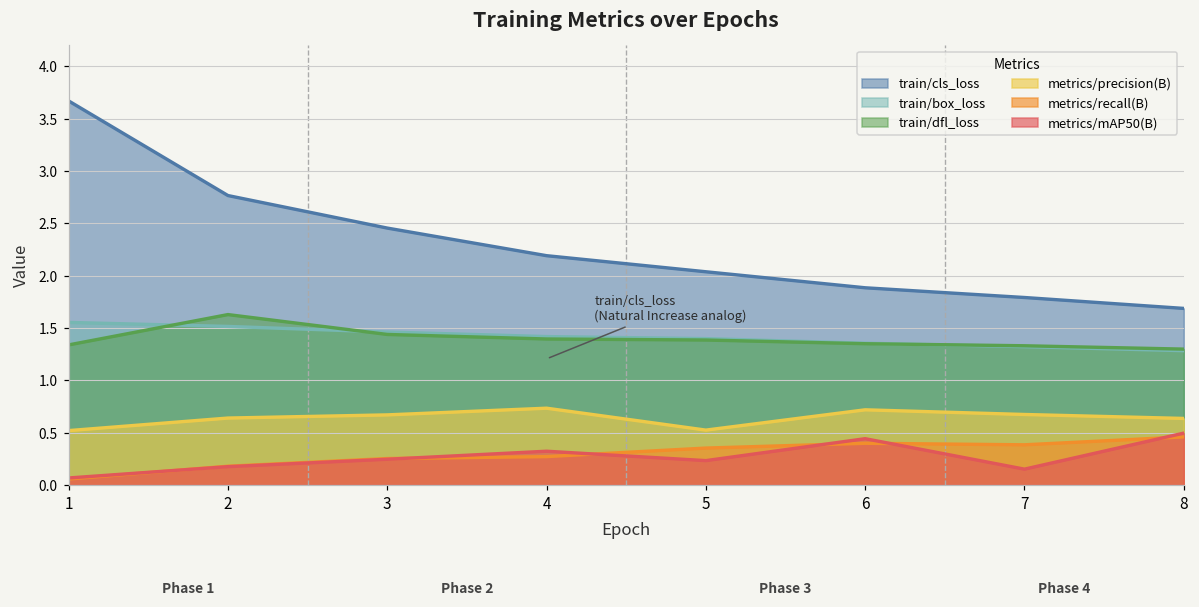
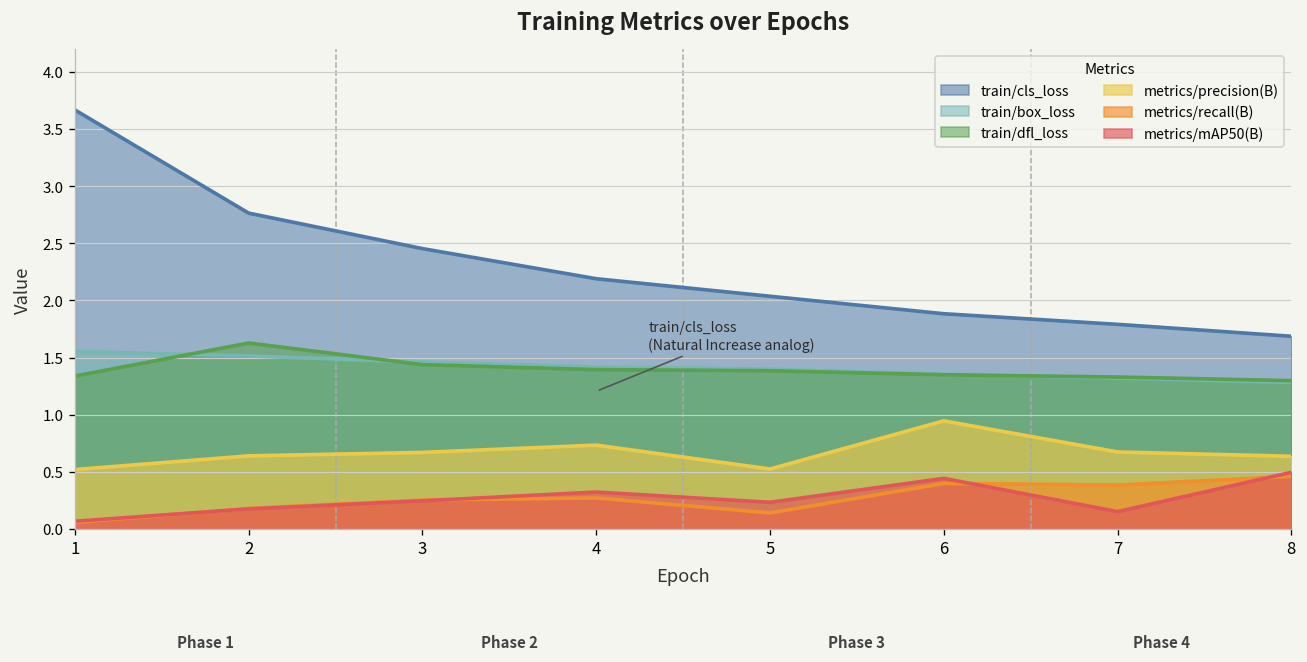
  {
    "train/cls_loss": {
      "1": 3.7,
      "2": 2.8,
      "3": 2.5,
      "4": 2.2,
      "5": 2.0,
      "6": 1.9,
      "7": 1.8,
      "8": 1.7
    },
    "train/box_loss": {
      "1": 1.6,
      "2": 1.5
    },
    "train/dfl_loss": {
      "1": 1.3,
      "2": 1.6
    },
    "metrics/precision(B)": {
      "1": 0.5,
      "2": 0.6,
      "3": 0.7,
      "4": 0.7,
      "5": 0.5,
-     "6": 0.7,
+     "6": 0.9,
      "7": 0.7,
      "8": 0.6
    },
    "metrics/recall(B)": {
      "4": 0.3,
-     "5": 0.4,
+     "5": 0.1,
      "6": 0.4,
      "7": 0.4,
      "8": 0.5
    },
    "metrics/mAP50(B)": {
      "4": 0.3,
      "5": 0.2,
      "6": 0.4,
      "7": 0.2,
      "8": 0.5
    }
  }
